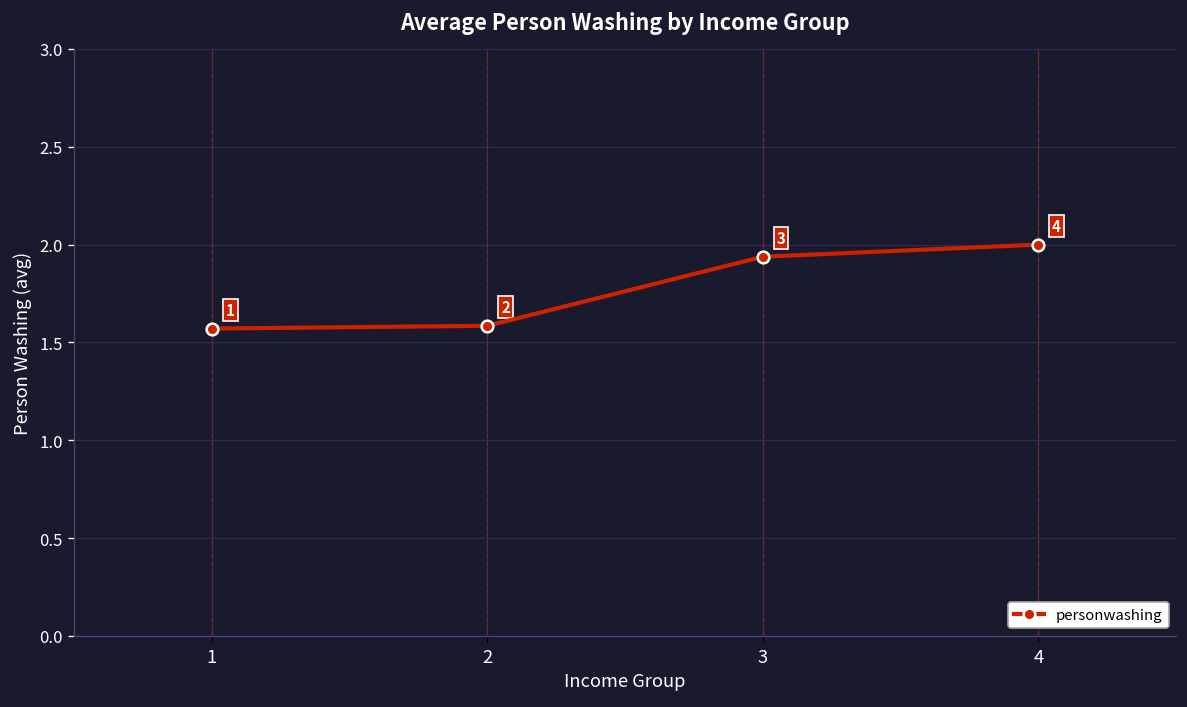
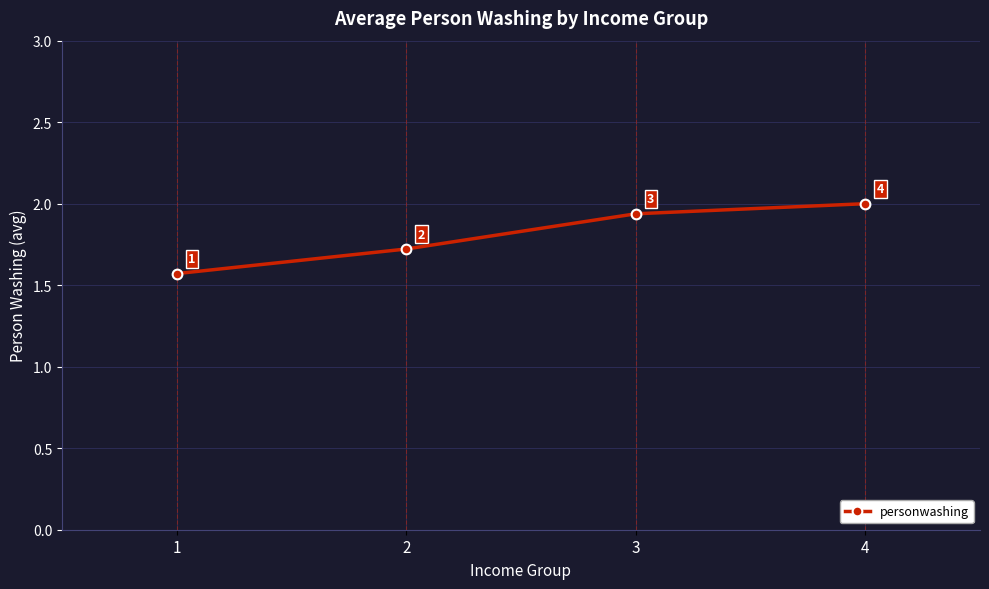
  {
-   "2": 1.59
+   "2": 1.72
  }
